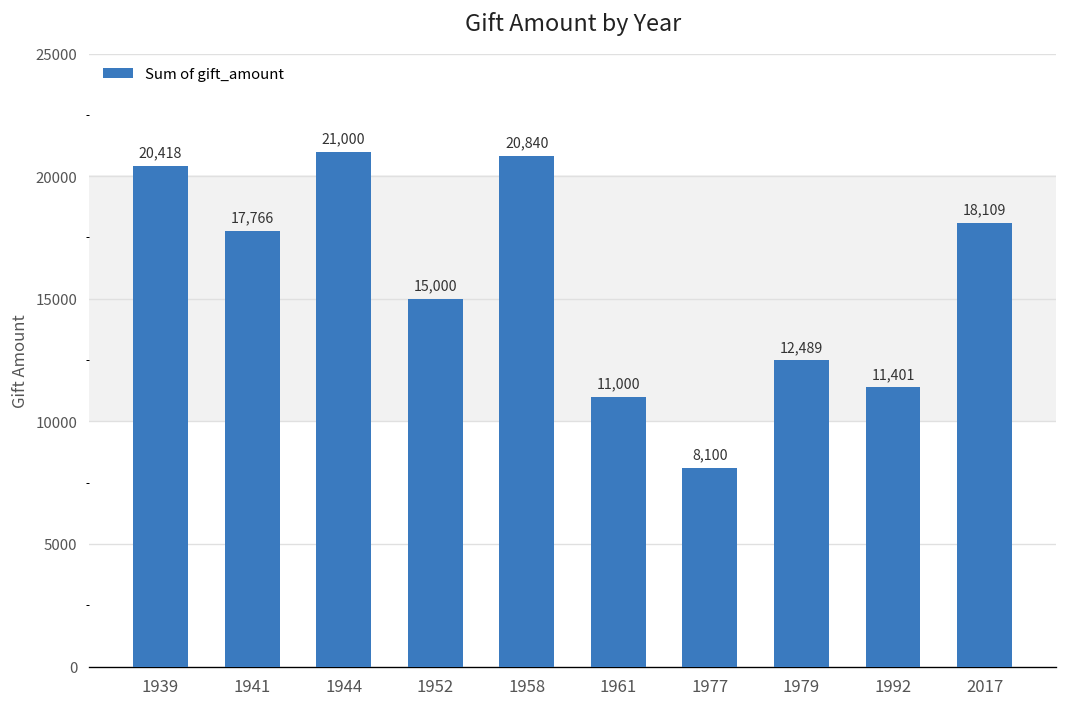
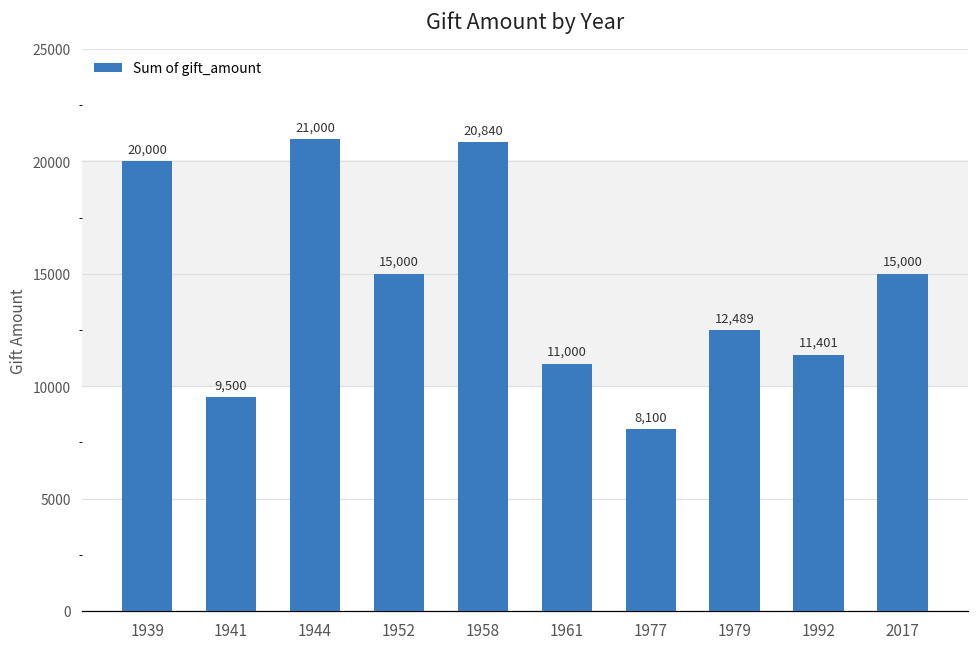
  {
-   "1939": "20,418",
-   "1941": "17,766",
+   "1939": "20,000",
+   "1941": "9,500",
    "1944": "21,000",
    "1952": "15,000",
    "1958": "20,840",
    "1961": "11,000",
    "1977": "8,100",
    "1979": "12,489",
    "1992": "11,401",
-   "2017": "18,109"
+   "2017": "15,000"
  }
